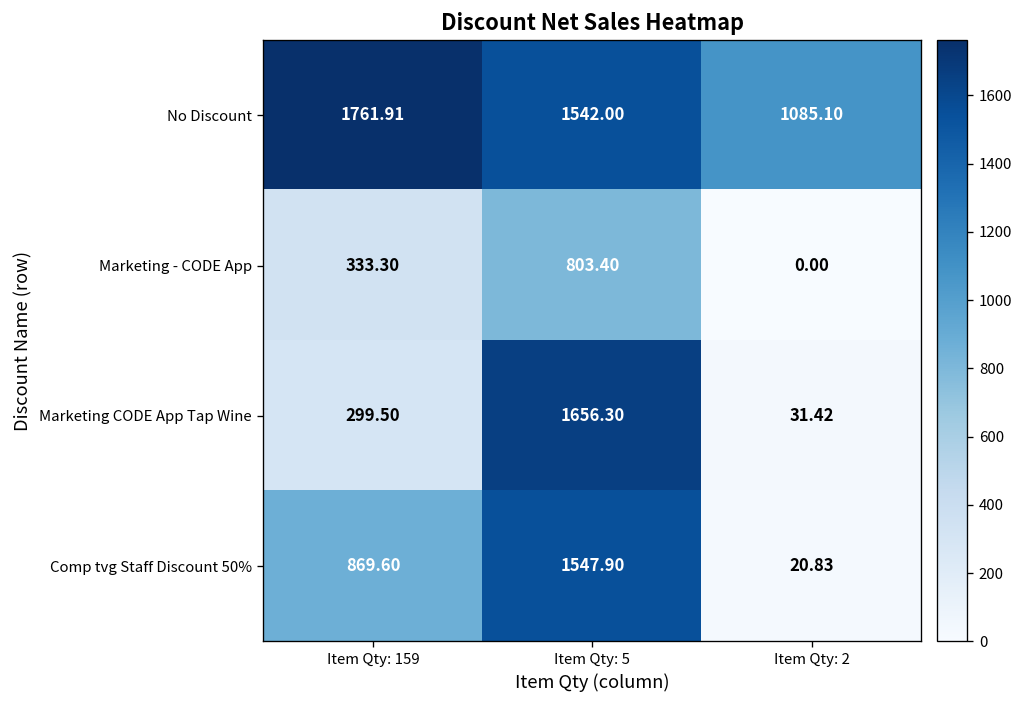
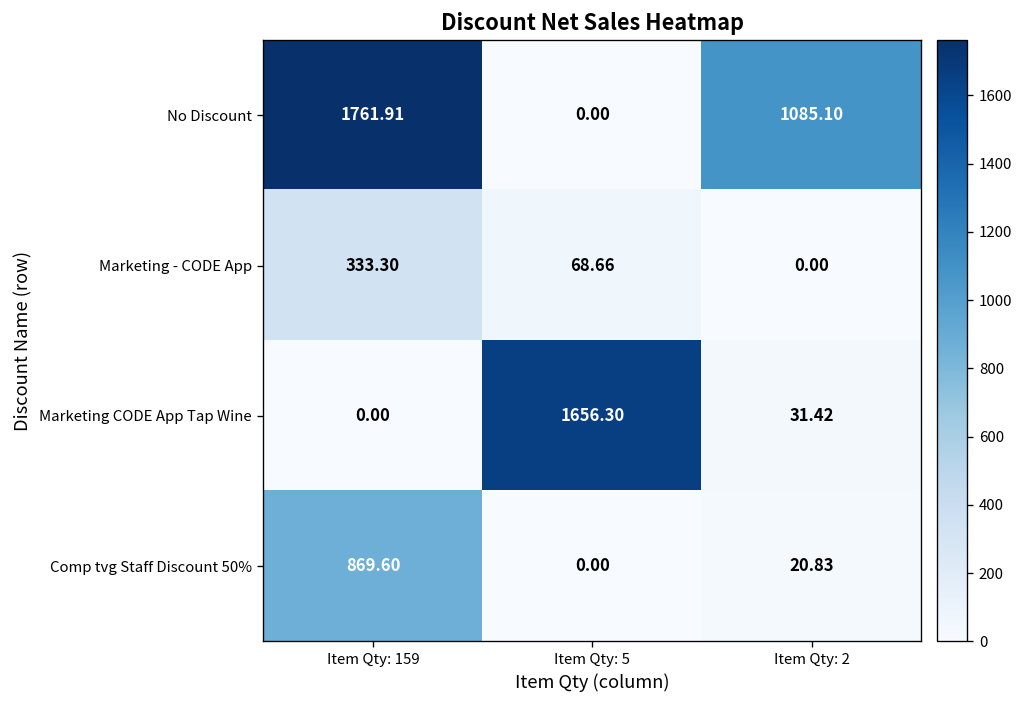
  {
    "No Discount": {
      "Item Qty: 159": 1761.91,
-     "Item Qty: 5": 1542.00,
+     "Item Qty: 5": 0.00,
      "Item Qty: 2": 1085.10
    },
    "Marketing - CODE App": {
      "Item Qty: 159": 333.30,
-     "Item Qty: 5": 803.40,
+     "Item Qty: 5": 68.66,
      "Item Qty: 2": 0.00
    },
    "Marketing CODE App Tap Wine": {
-     "Item Qty: 159": 299.50,
+     "Item Qty: 159": 0.00,
      "Item Qty: 5": 1656.30,
      "Item Qty: 2": 31.42
    },
    "Comp tvg Staff Discount 50%": {
      "Item Qty: 159": 869.60,
-     "Item Qty: 5": 1547.90,
+     "Item Qty: 5": 0.00,
      "Item Qty: 2": 20.83
    }
  }
